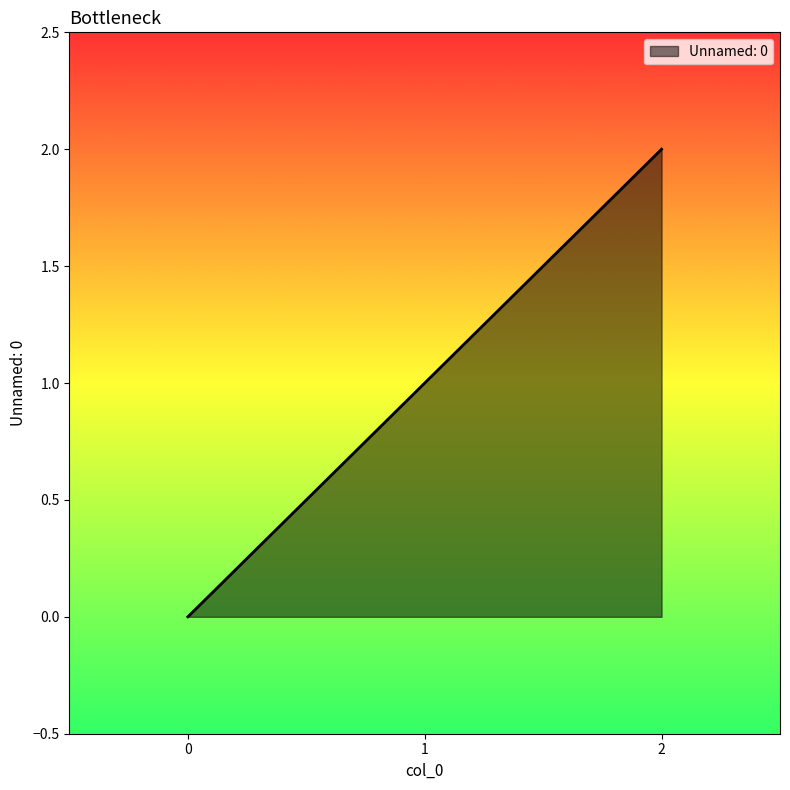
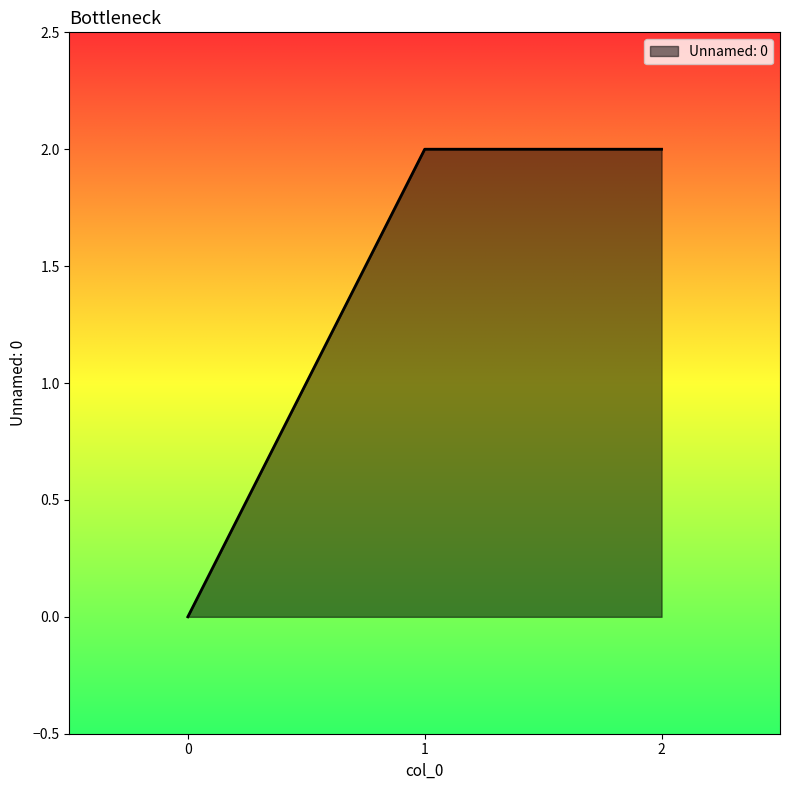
  {
    "0": 0,
-   "1": 1,
+   "1": 2,
    "2": 2
  }
